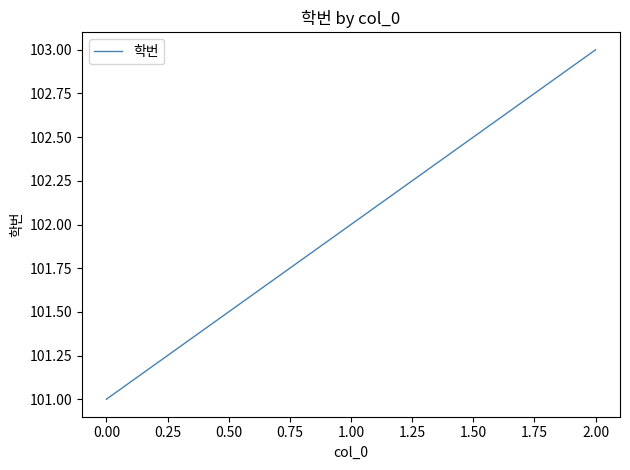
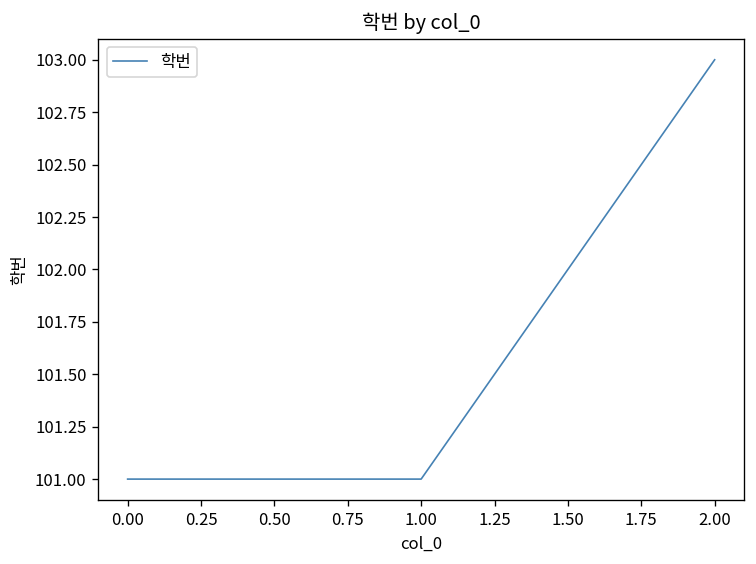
  {
    "0.00": 101,
-   "1.00": 102,
+   "1.00": 101,
    "2.00": 103
  }
